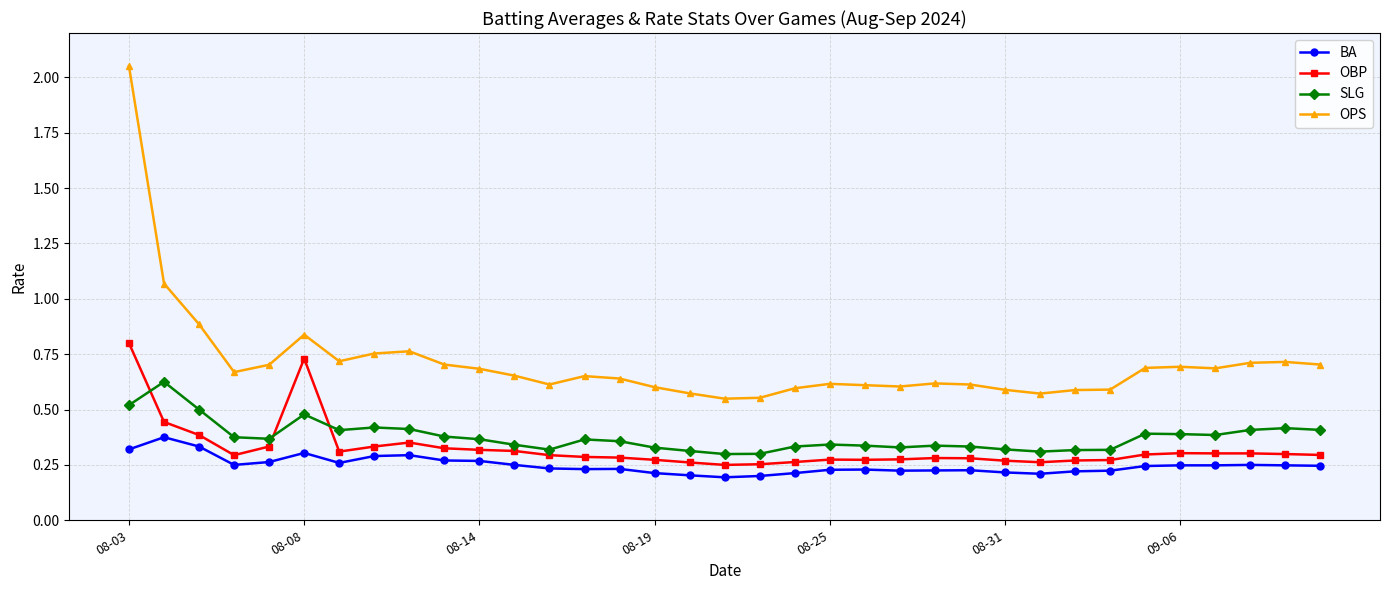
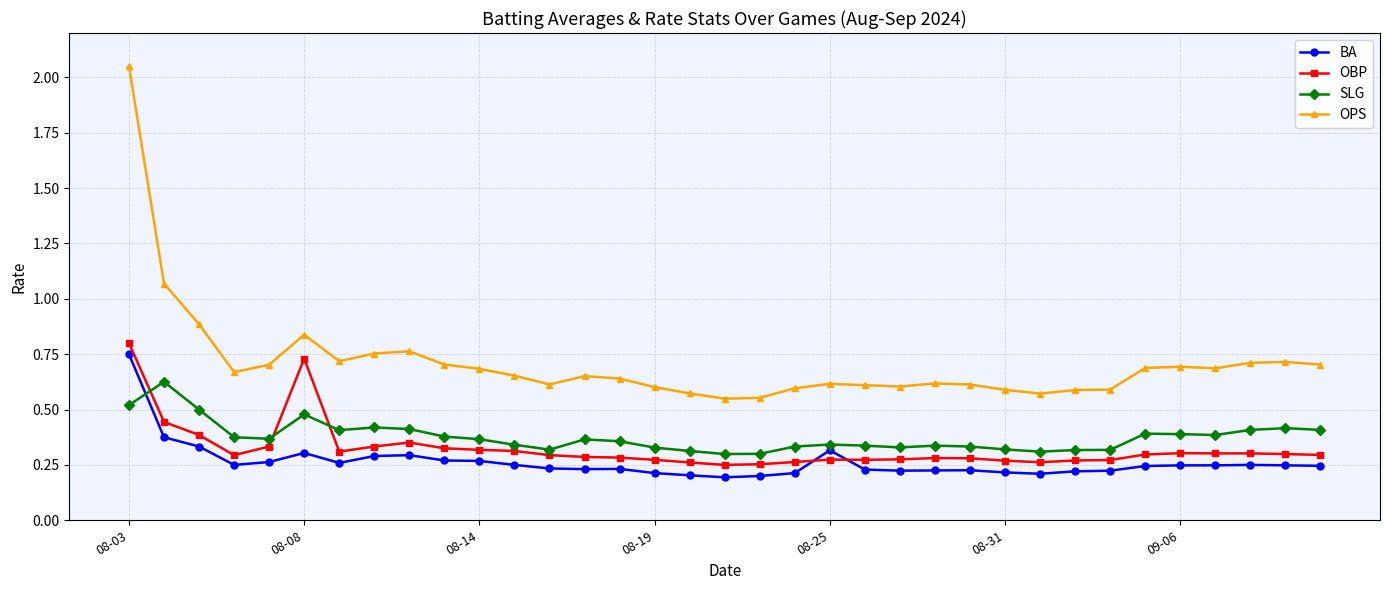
  {
    "BA": {
-     "08-03": 0.32,
+     "08-03": 0.75,
      "08-08": 0.30,
      "08-14": 0.27,
      "08-19": 0.21,
-     "08-25": 0.23,
+     "08-25": 0.32,
      "08-31": 0.22,
      "09-06": 0.25
    },
    "OBP": {
      "08-03": 0.80,
      "08-08": 0.73,
      "08-14": 0.32,
      "08-19": 0.27,
      "08-25": 0.27,
      "08-31": 0.27,
      "09-06": 0.30
    },
    "SLG": {
      "08-03": 0.52,
      "08-08": 0.48,
      "08-14": 0.37,
      "08-19": 0.33,
      "08-25": 0.34,
      "08-31": 0.32,
      "09-06": 0.39
    },
    "OPS": {
      "08-03": 2.05,
      "08-08": 0.84,
      "08-14": 0.68,
      "08-19": 0.60,
      "08-25": 0.62,
      "08-31": 0.59,
      "09-06": 0.69
    }
  }
